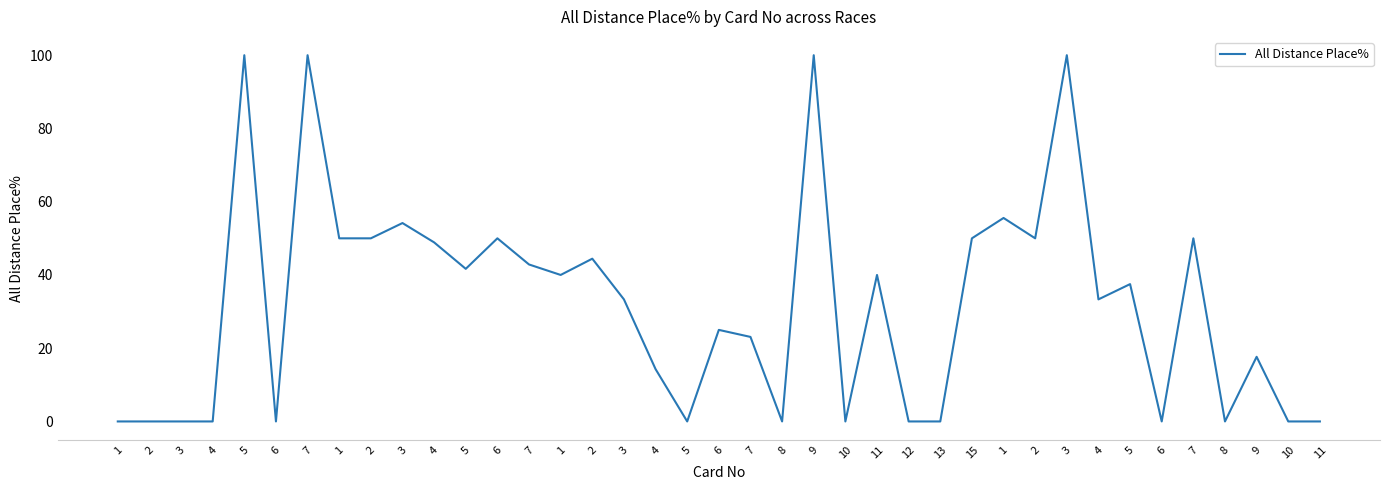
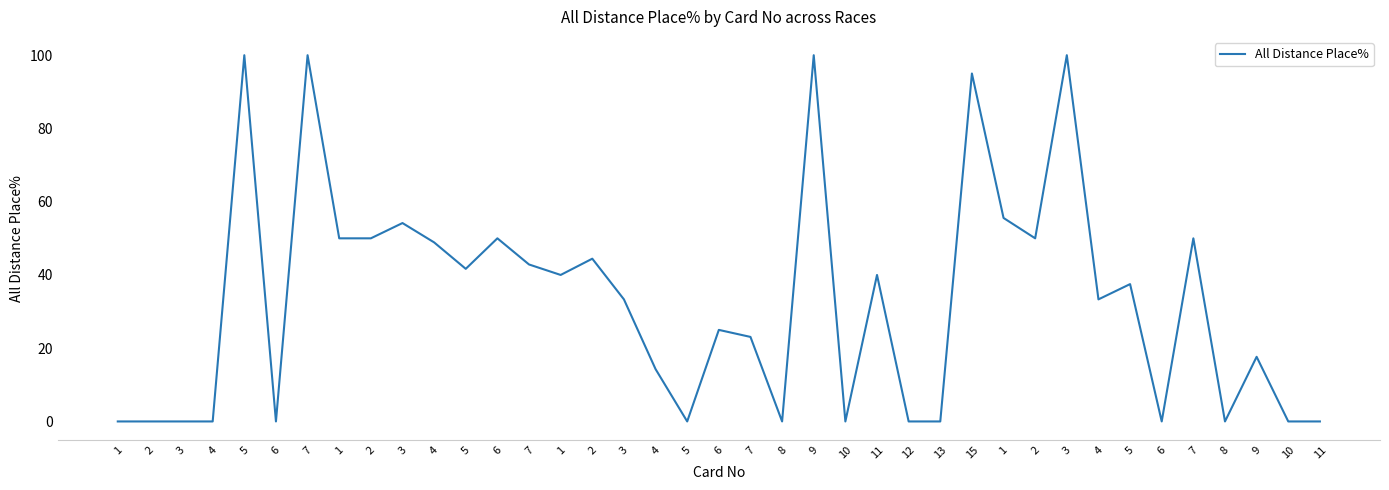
  {
    "12": 0,
    "13": 0,
-   "15": 50
+   "15": 95
  }
